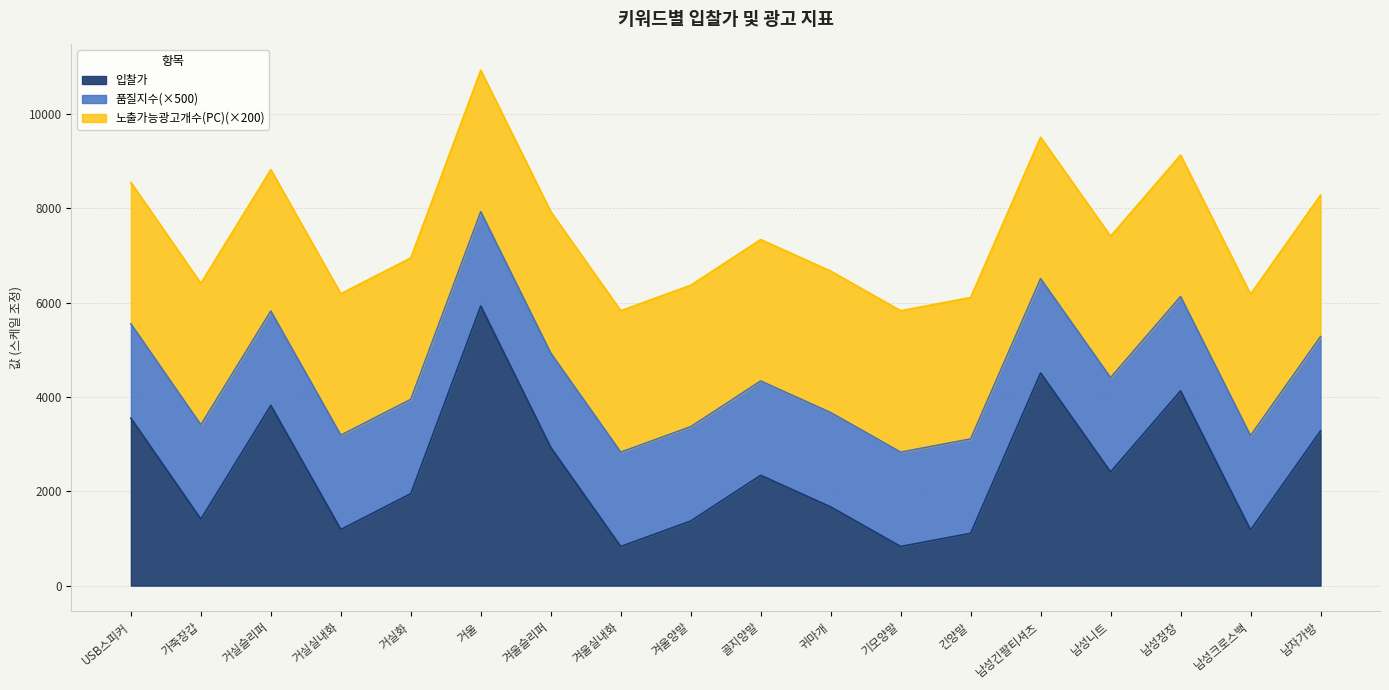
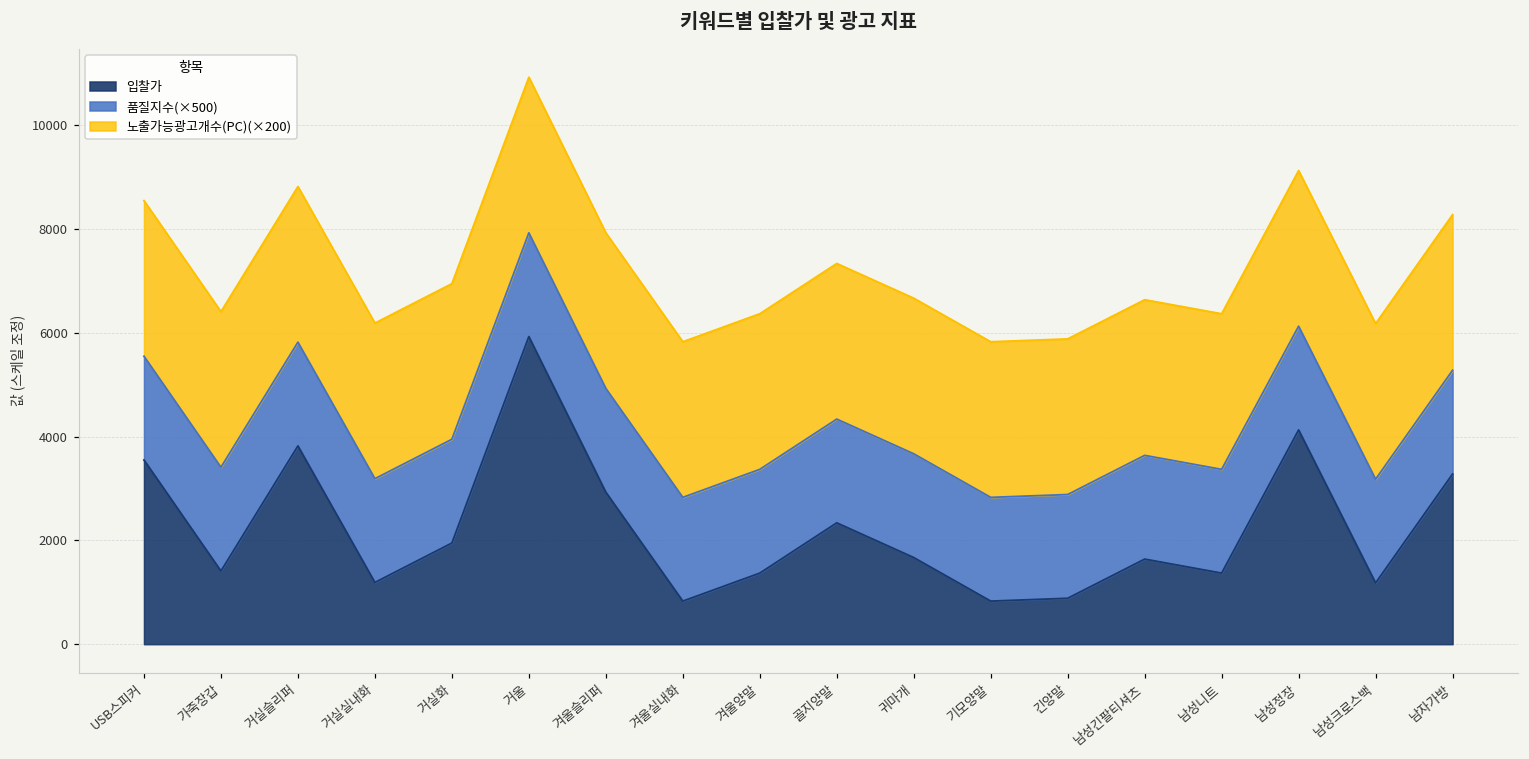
  {
    "입찰가": {
      "USB스피커": 3600,
      "가죽장갑": 1400,
      "거실슬리퍼": 3800,
      "거실실내화": 1200,
      "거실화": 2000,
      "거울": 5900,
      "겨울슬리퍼": 2900,
      "겨울실내화": 800,
      "겨울양말": 1400,
      "골지양말": 2300,
      "귀마개": 1700,
      "기모양말": 800,
-     "긴양말": 1100,
-     "남성긴팔티셔츠": 4500,
-     "남성니트": 2400,
+     "긴양말": 900,
+     "남성긴팔티셔츠": 1600,
+     "남성니트": 1400,
      "남성정장": 4100,
      "남성크로스백": 1200,
      "남자가방": 3300
    },
    "품질지수(×500)": {
      "USB스피커": 2000,
      "가죽장갑": 2000,
      "거실슬리퍼": 2000,
      "거실실내화": 2000,
      "거실화": 2000,
      "거울": 2000,
      "겨울슬리퍼": 2000,
      "겨울실내화": 2000,
      "겨울양말": 2000,
      "골지양말": 2000,
      "귀마개": 2000,
      "기모양말": 2000,
      "긴양말": 2000,
      "남성긴팔티셔츠": 2000,
      "남성니트": 2000,
      "남성정장": 2000,
      "남성크로스백": 2000,
      "남자가방": 2000
    },
    "노출가능광고개수(PC)(×200)": {
      "USB스피커": 3000,
      "가죽장갑": 3000,
      "거실슬리퍼": 3000,
      "거실실내화": 3000,
      "거실화": 3000,
      "거울": 3000,
      "겨울슬리퍼": 3000,
      "겨울실내화": 3000,
      "겨울양말": 3000,
      "골지양말": 3000,
      "귀마개": 3000,
      "기모양말": 3000,
      "긴양말": 3000,
      "남성긴팔티셔츠": 3000,
      "남성니트": 3000,
      "남성정장": 3000,
      "남성크로스백": 3000,
      "남자가방": 3000
    }
  }
